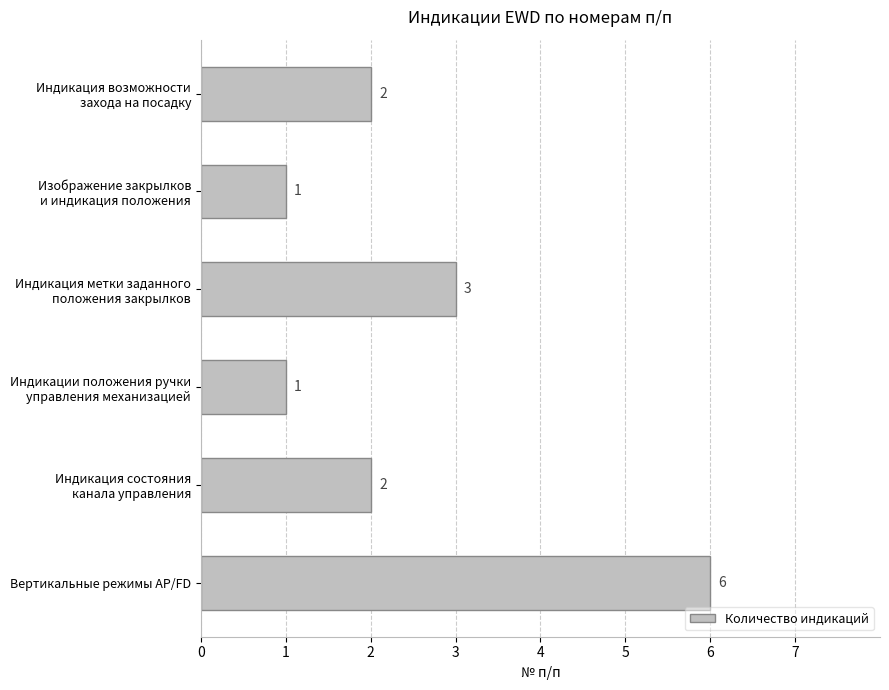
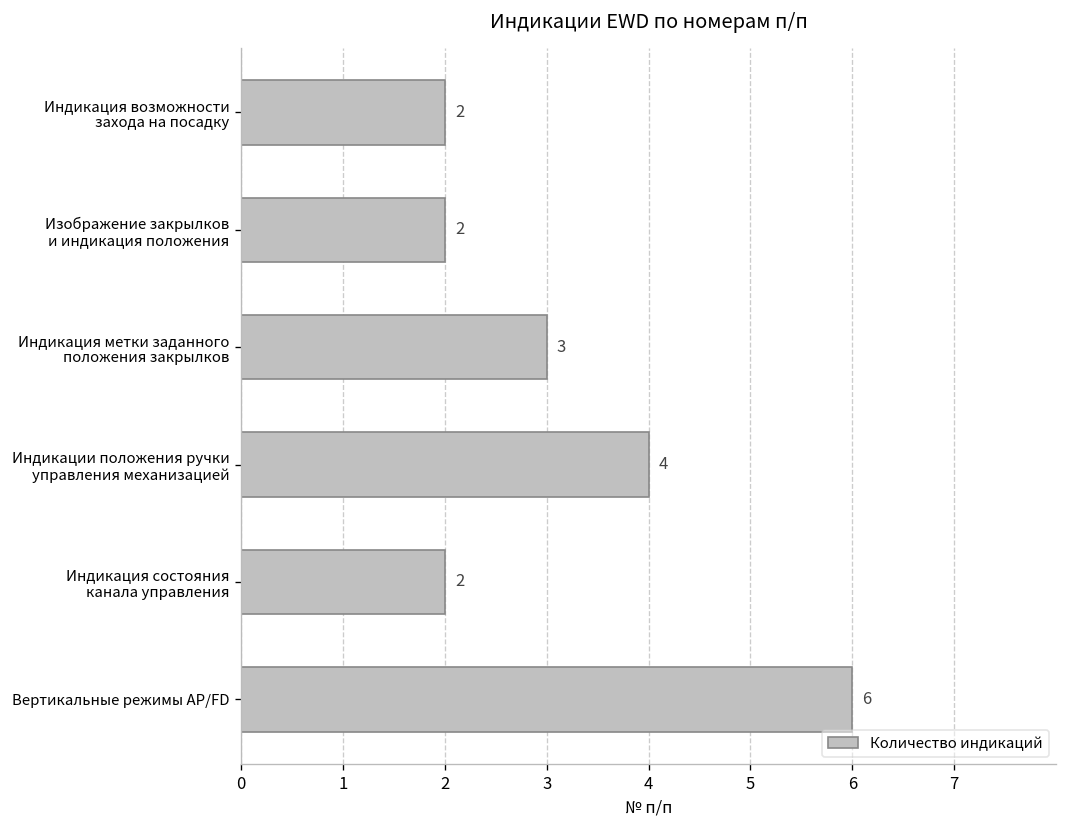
  {
    "Индикация возможности захода на посадку": 2,
-   "Изображение закрылков и индикация положения": 1,
+   "Изображение закрылков и индикация положения": 2,
    "Индикация метки заданного положения закрылков": 3,
-   "Индикации положения ручки управления механизацией": 1,
+   "Индикации положения ручки управления механизацией": 4,
    "Индикация состояния канала управления": 2,
    "Вертикальные режимы AP/FD": 6
  }
